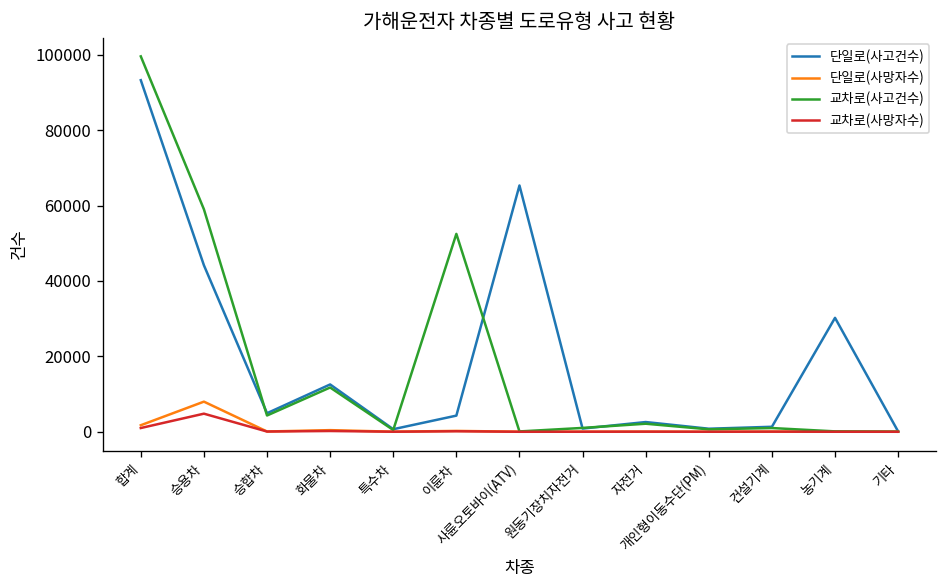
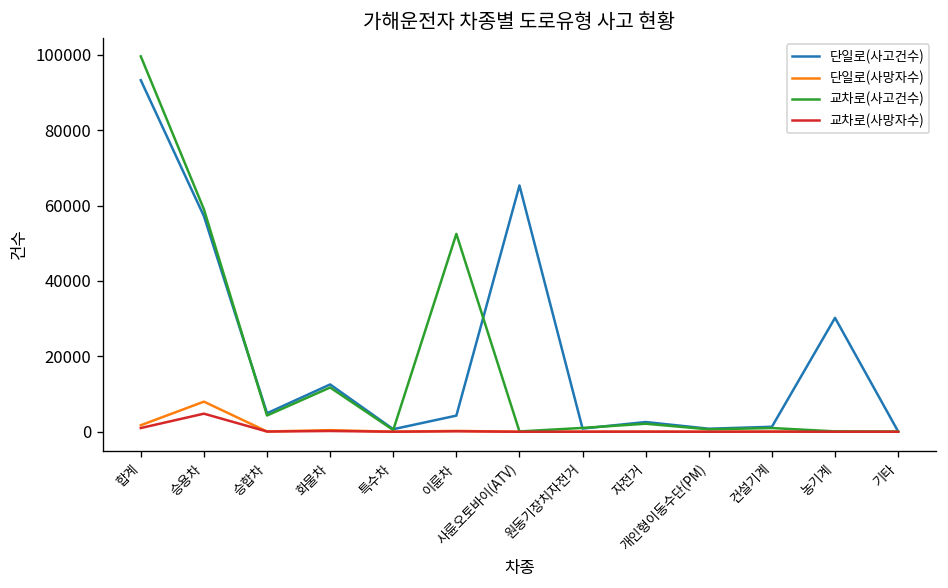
  {
    "단일로(사고건수)": {
      "합계": 93000,
-     "승용차": 44000,
+     "승용차": 57000,
      "이륜차": 4000,
      "사륜오토바이(ATV)": 65000,
      "농기계": 30000
    },
    "단일로(사망자수)": {
      "승용차": 8000
    },
    "교차로(사고건수)": {
      "합계": 100000,
      "승용차": 59000,
      "이륜차": 52000
    },
    "교차로(사망자수)": {
      "승용차": 5000
    }
  }
